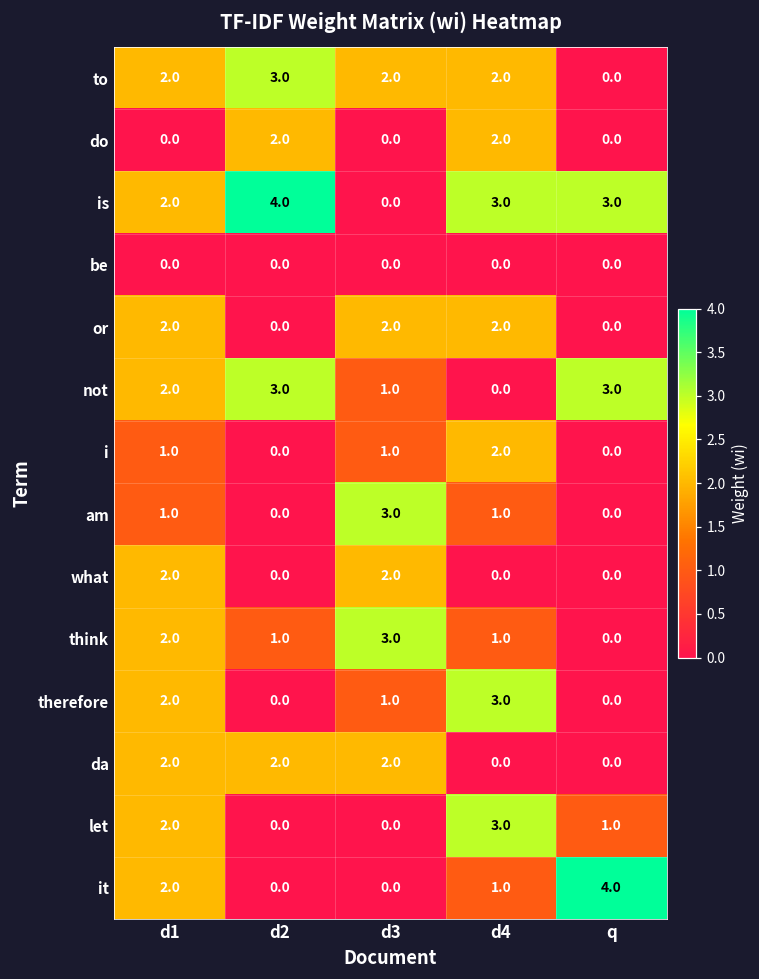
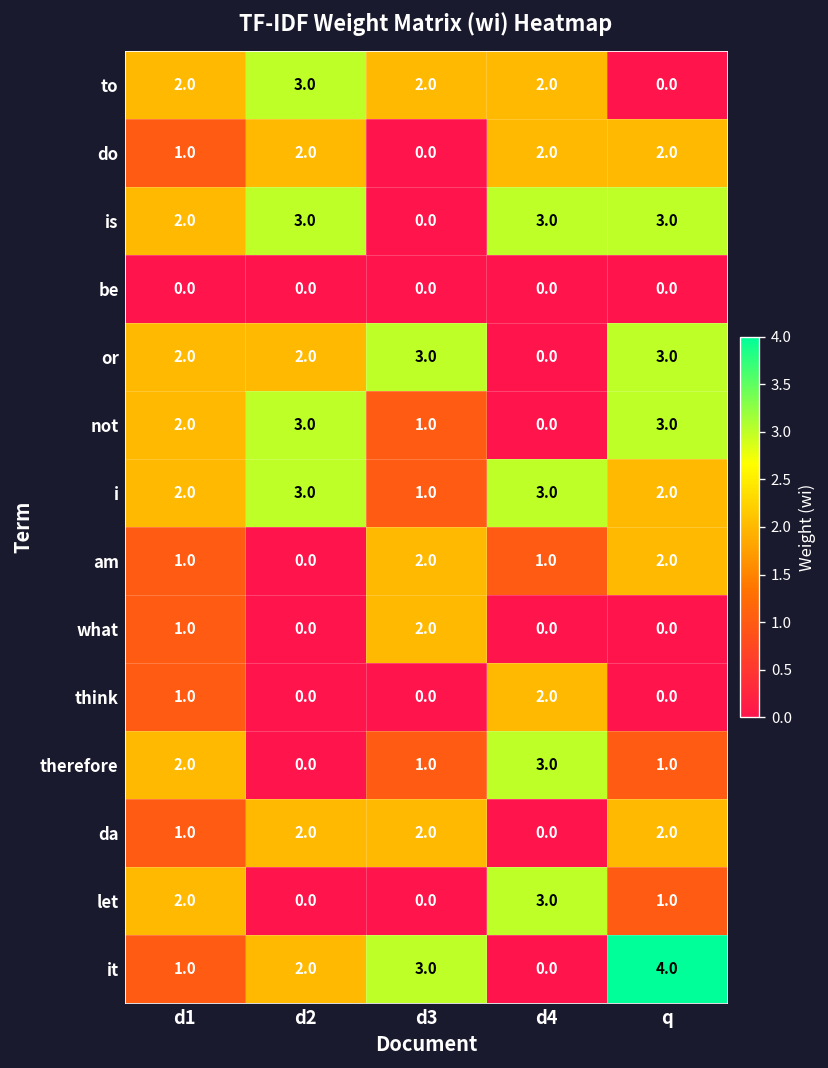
  {
    "to": {
      "d1": 2.0,
      "d2": 3.0,
      "d3": 2.0,
      "d4": 2.0,
      "q": 0.0
    },
    "do": {
-     "d1": 0.0,
+     "d1": 1.0,
      "d2": 2.0,
      "d3": 0.0,
      "d4": 2.0,
-     "q": 0.0
+     "q": 2.0
    },
    "is": {
      "d1": 2.0,
-     "d2": 4.0,
+     "d2": 3.0,
      "d3": 0.0,
      "d4": 3.0,
      "q": 3.0
    },
    "be": {
      "d1": 0.0,
      "d2": 0.0,
      "d3": 0.0,
      "d4": 0.0,
      "q": 0.0
    },
    "or": {
      "d1": 2.0,
-     "d2": 0.0,
-     "d3": 2.0,
-     "d4": 2.0,
-     "q": 0.0
+     "d2": 2.0,
+     "d3": 3.0,
+     "d4": 0.0,
+     "q": 3.0
    },
    "not": {
      "d1": 2.0,
      "d2": 3.0,
      "d3": 1.0,
      "d4": 0.0,
      "q": 3.0
    },
    "i": {
-     "d1": 1.0,
-     "d2": 0.0,
+     "d1": 2.0,
+     "d2": 3.0,
      "d3": 1.0,
-     "d4": 2.0,
-     "q": 0.0
+     "d4": 3.0,
+     "q": 2.0
    },
    "am": {
      "d1": 1.0,
      "d2": 0.0,
-     "d3": 3.0,
+     "d3": 2.0,
      "d4": 1.0,
-     "q": 0.0
+     "q": 2.0
    },
    "what": {
-     "d1": 2.0,
+     "d1": 1.0,
      "d2": 0.0,
      "d3": 2.0,
      "d4": 0.0,
      "q": 0.0
    },
    "think": {
-     "d1": 2.0,
-     "d2": 1.0,
-     "d3": 3.0,
-     "d4": 1.0,
+     "d1": 1.0,
+     "d2": 0.0,
+     "d3": 0.0,
+     "d4": 2.0,
      "q": 0.0
    },
    "therefore": {
      "d1": 2.0,
      "d2": 0.0,
      "d3": 1.0,
      "d4": 3.0,
-     "q": 0.0
+     "q": 1.0
    },
    "da": {
-     "d1": 2.0,
+     "d1": 1.0,
      "d2": 2.0,
      "d3": 2.0,
      "d4": 0.0,
-     "q": 0.0
+     "q": 2.0
    },
    "let": {
      "d1": 2.0,
      "d2": 0.0,
      "d3": 0.0,
      "d4": 3.0,
      "q": 1.0
    },
    "it": {
-     "d1": 2.0,
-     "d2": 0.0,
-     "d3": 0.0,
-     "d4": 1.0,
+     "d1": 1.0,
+     "d2": 2.0,
+     "d3": 3.0,
+     "d4": 0.0,
      "q": 4.0
    }
  }
